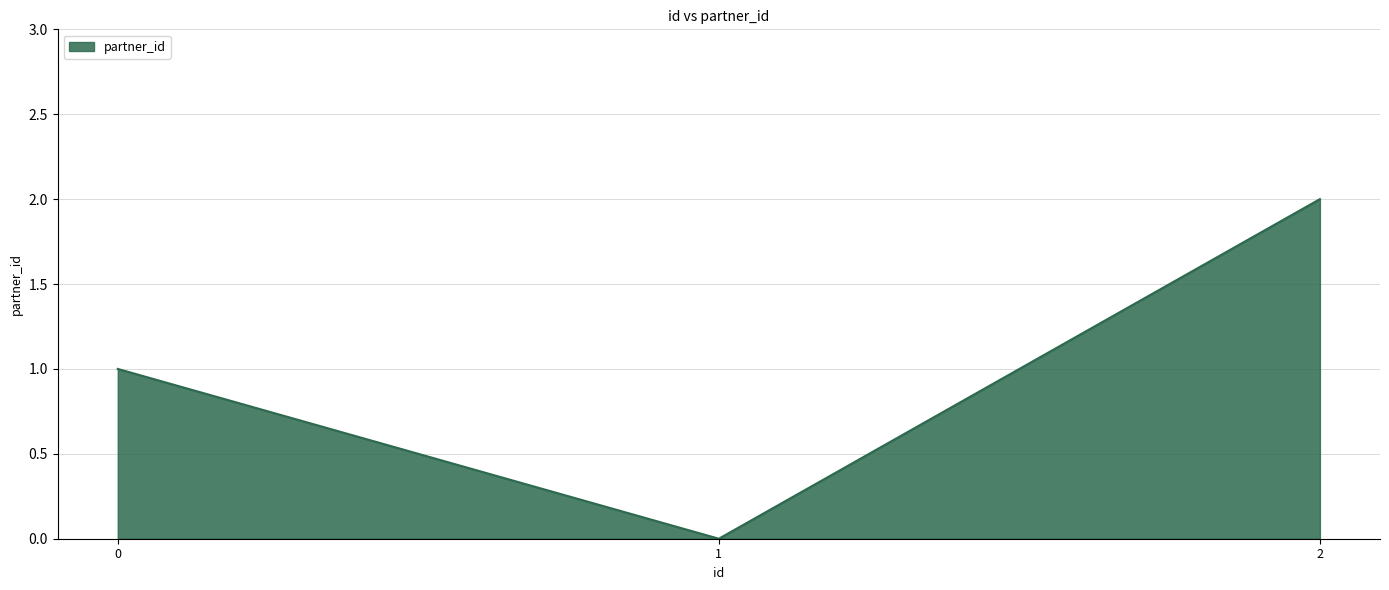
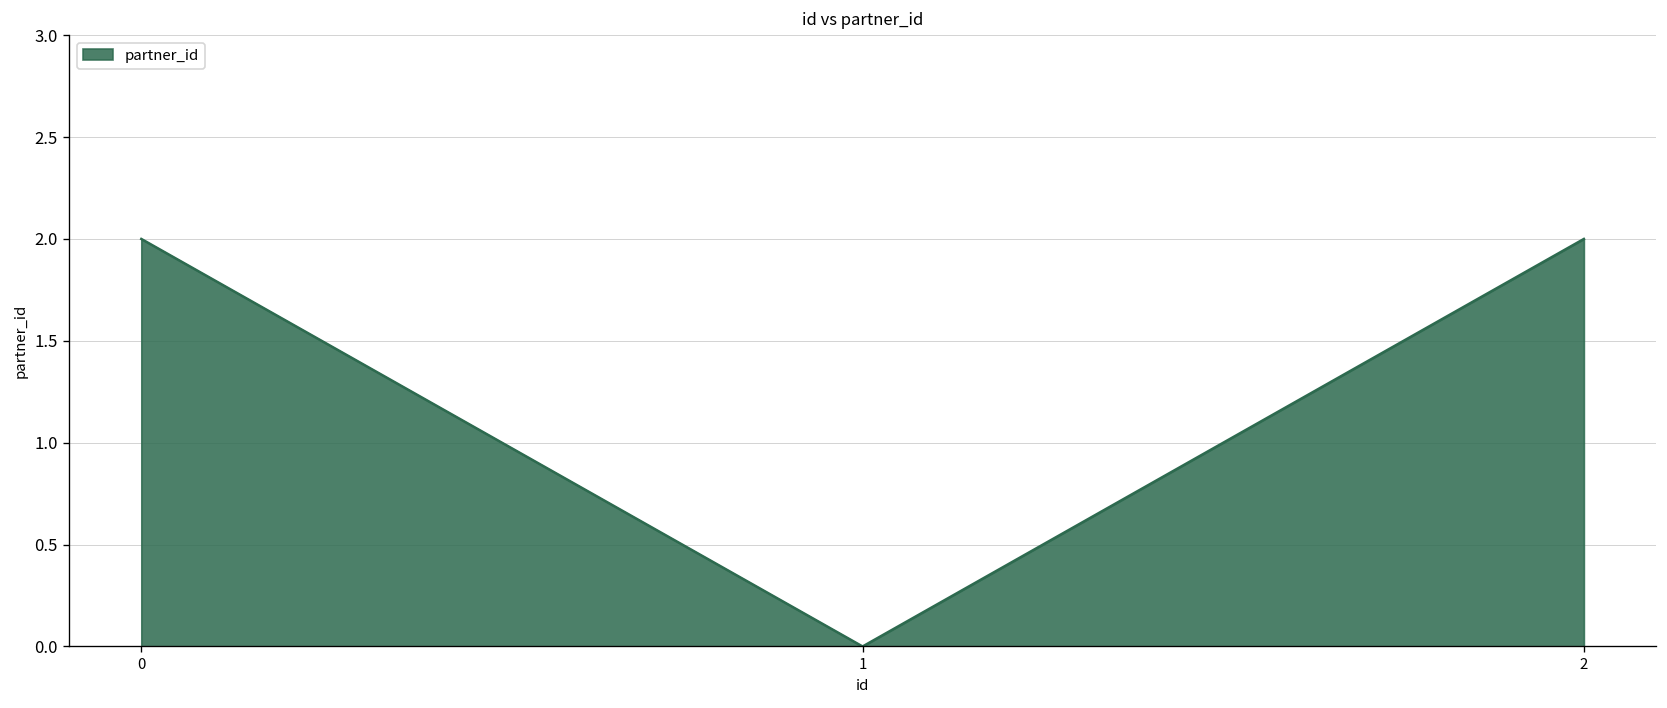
  {
-   "0": 1,
+   "0": 2,
    "1": 0,
    "2": 2
  }
